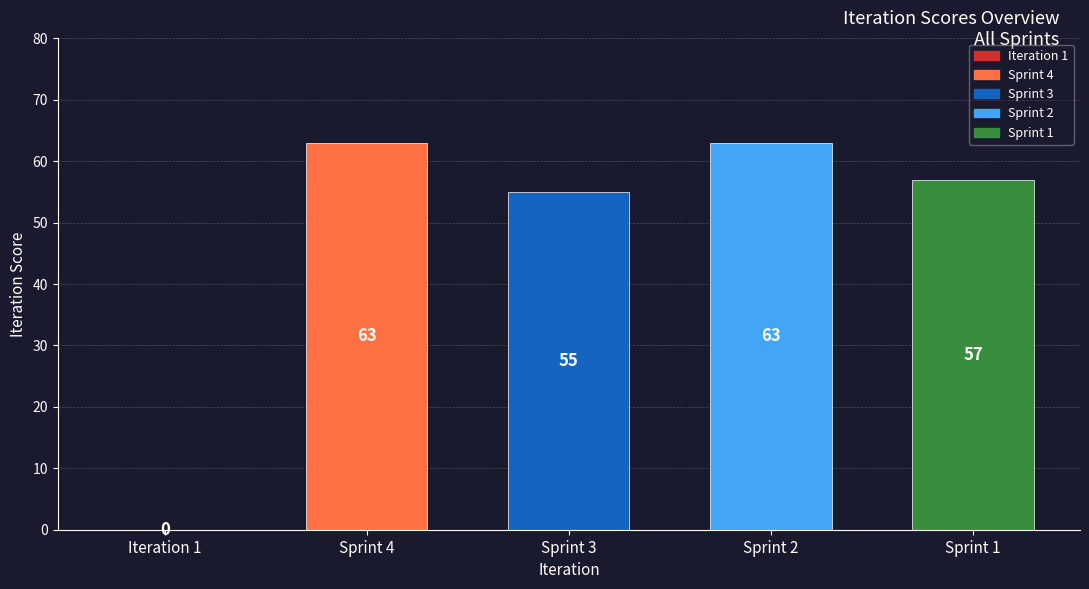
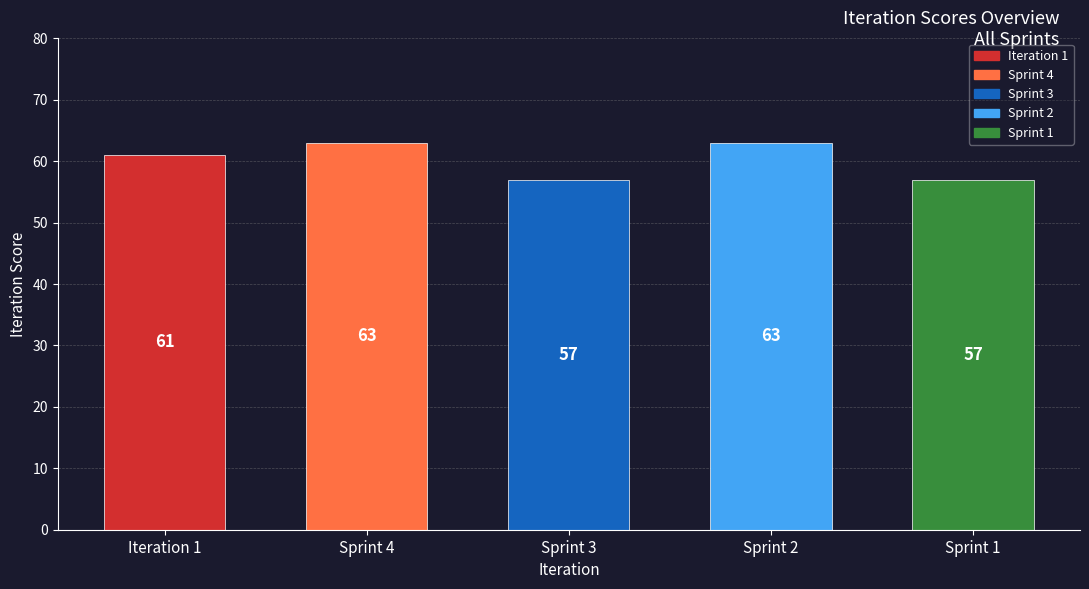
  {
-   "Iteration 1": 0,
+   "Iteration 1": 61,
    "Sprint 4": 63,
-   "Sprint 3": 55,
+   "Sprint 3": 57,
    "Sprint 2": 63,
    "Sprint 1": 57
  }
